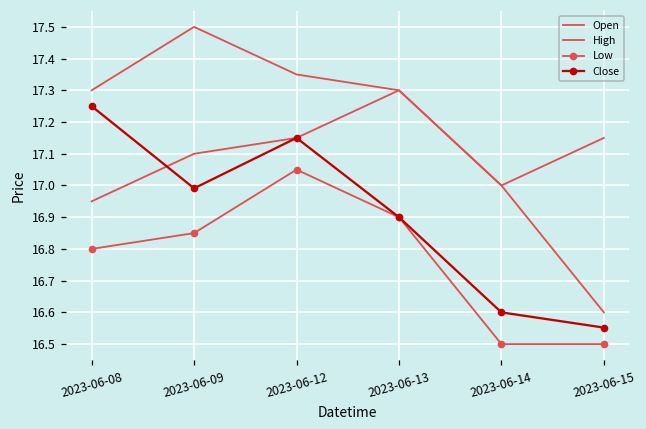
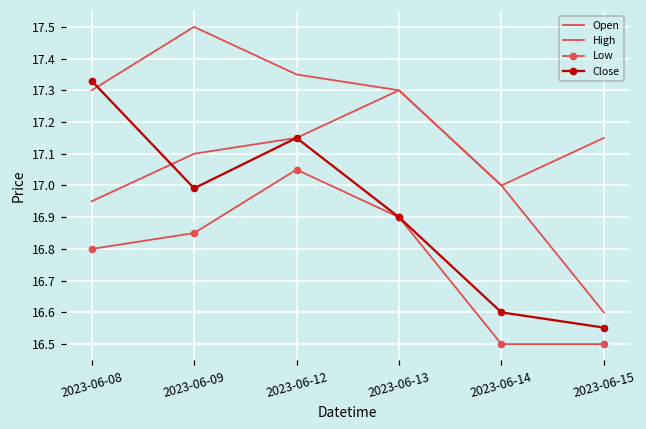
  {
    "Close": {
-     "2023-06-08": 17.25,
+     "2023-06-08": 17.33,
      "2023-06-09": 16.99,
      "2023-06-14": 16.60,
      "2023-06-15": 16.55
    }
  }
